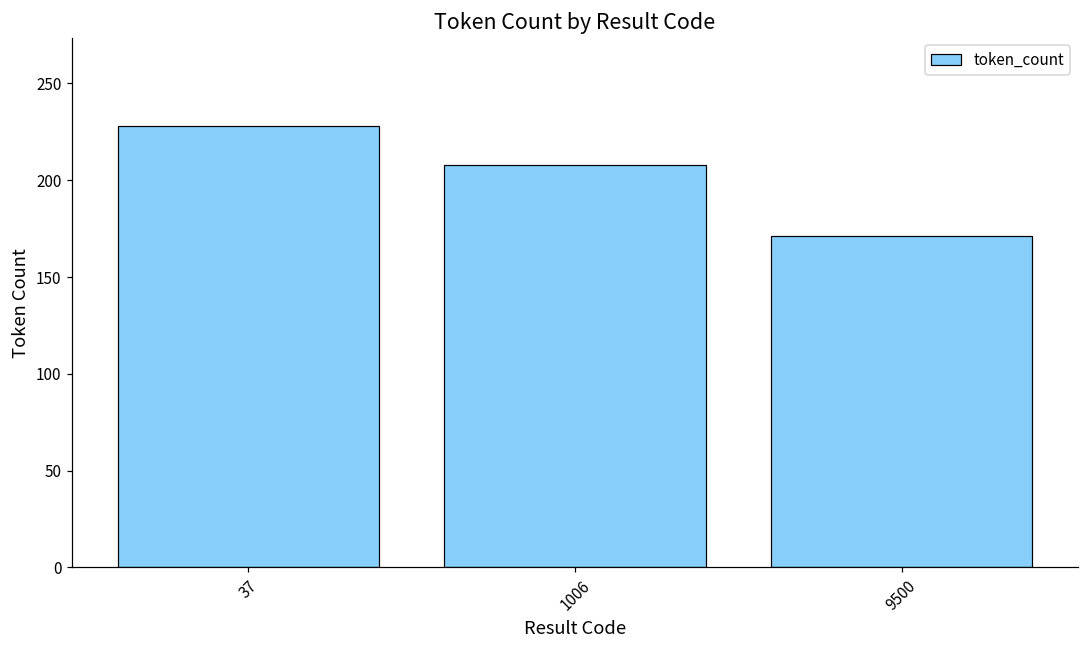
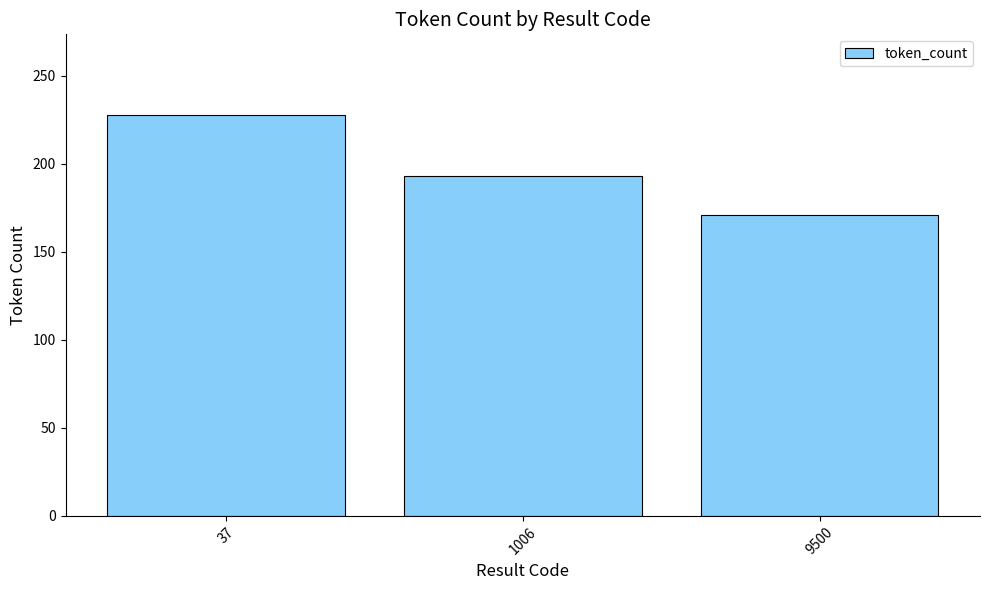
  {
    "37": 228,
-   "1006": 208,
+   "1006": 193,
    "9500": 171
  }
